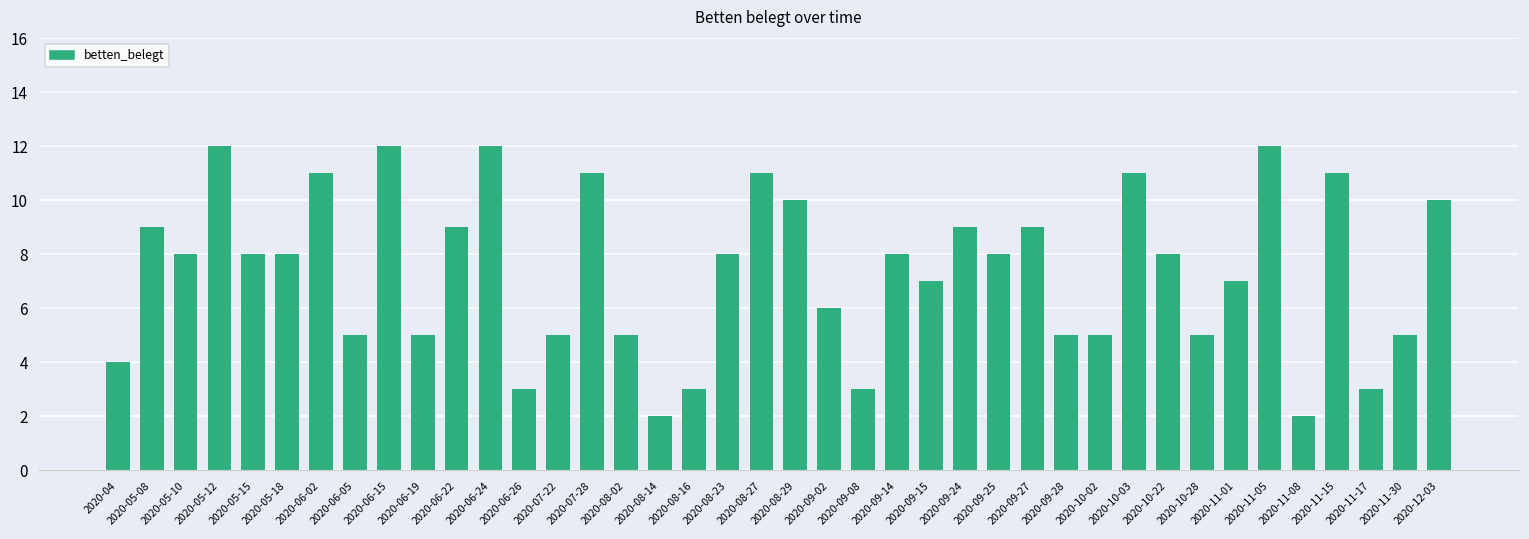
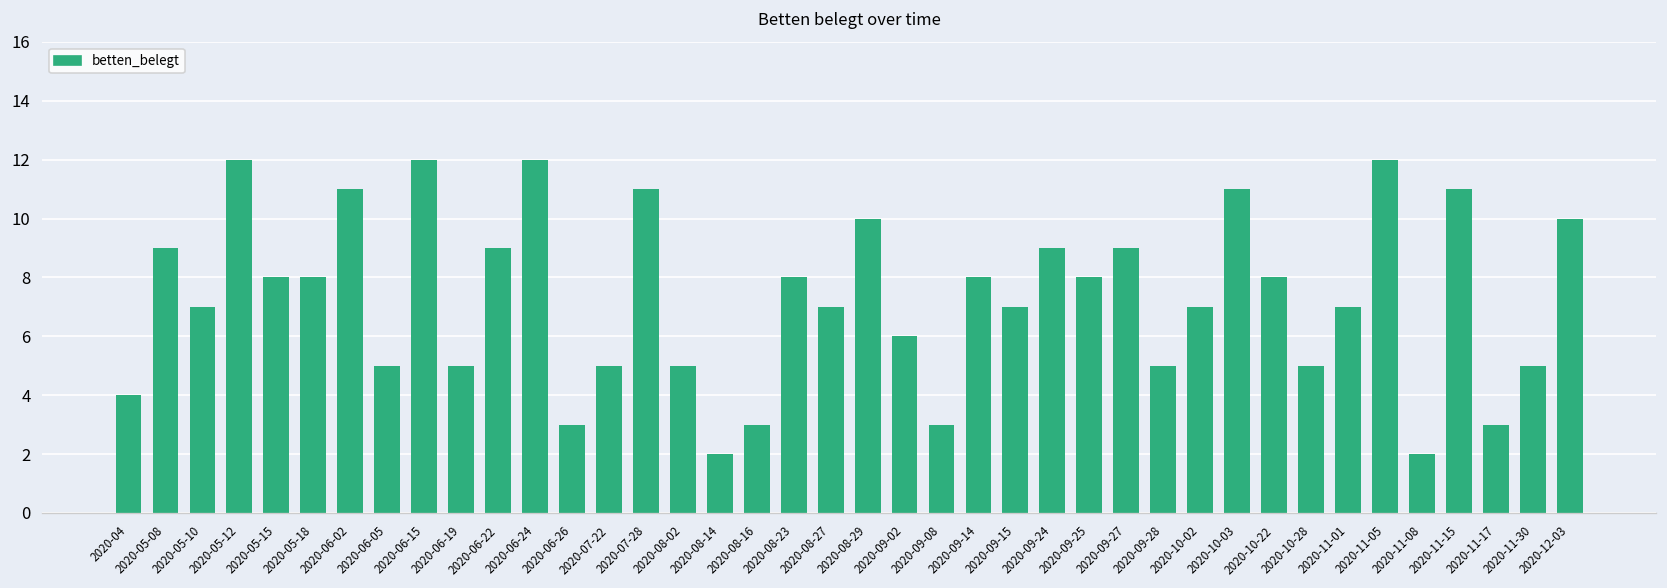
  {
    "2020-04": 4,
    "2020-05-08": 9,
-   "2020-05-10": 8,
+   "2020-05-10": 7,
    "2020-05-12": 12,
    "2020-05-15": 8,
    "2020-05-18": 8,
    "2020-06-02": 11,
    "2020-06-05": 5,
    "2020-06-15": 12,
    "2020-06-19": 5,
    "2020-06-22": 9,
    "2020-06-24": 12,
    "2020-06-26": 3,
    "2020-07-22": 5,
    "2020-07-28": 11,
    "2020-08-02": 5,
    "2020-08-14": 2,
    "2020-08-16": 3,
    "2020-08-23": 8,
-   "2020-08-27": 11,
+   "2020-08-27": 7,
    "2020-08-29": 10,
    "2020-09-02": 6,
    "2020-09-08": 3,
    "2020-09-14": 8,
    "2020-09-15": 7,
    "2020-09-24": 9,
    "2020-09-25": 8,
    "2020-09-27": 9,
    "2020-09-28": 5,
-   "2020-10-02": 5,
+   "2020-10-02": 7,
    "2020-10-03": 11,
    "2020-10-22": 8,
    "2020-10-28": 5,
    "2020-11-01": 7,
    "2020-11-05": 12,
    "2020-11-08": 2,
    "2020-11-15": 11,
    "2020-11-17": 3,
    "2020-11-30": 5,
    "2020-12-03": 10
  }
